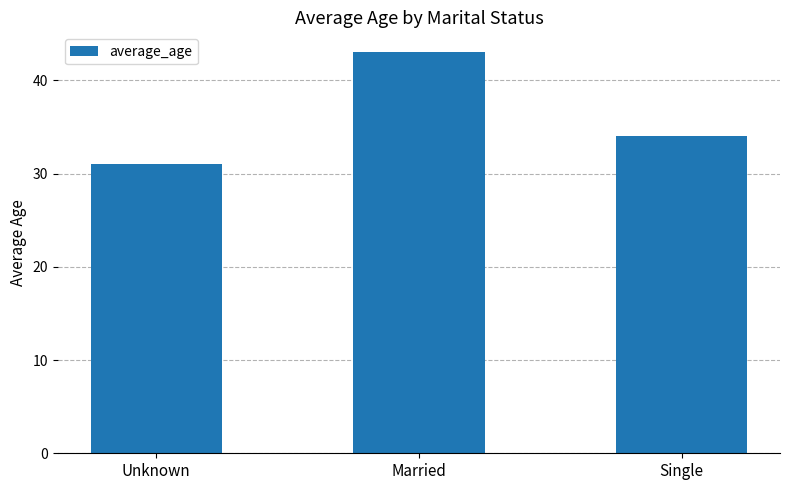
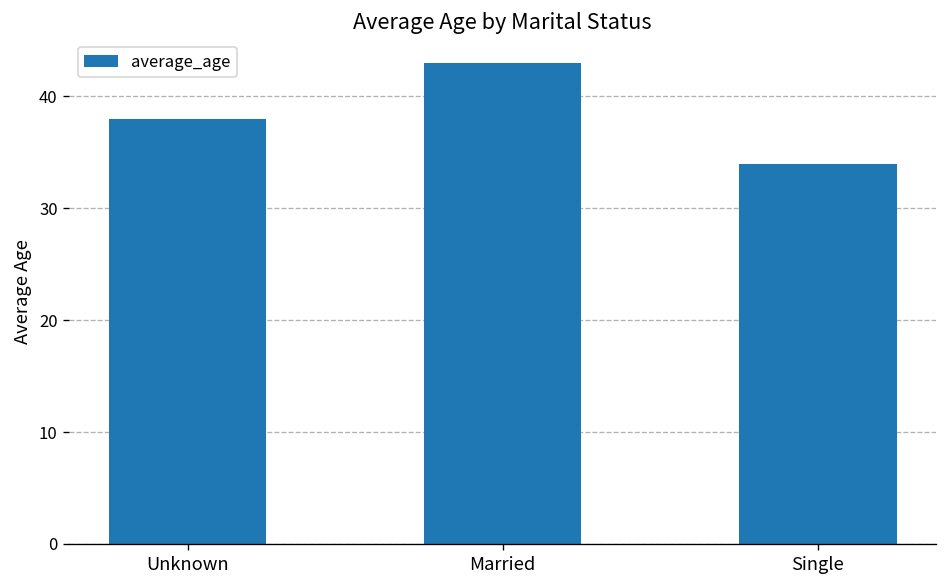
  {
-   "Unknown": 31,
+   "Unknown": 38,
    "Married": 43,
    "Single": 34
  }
